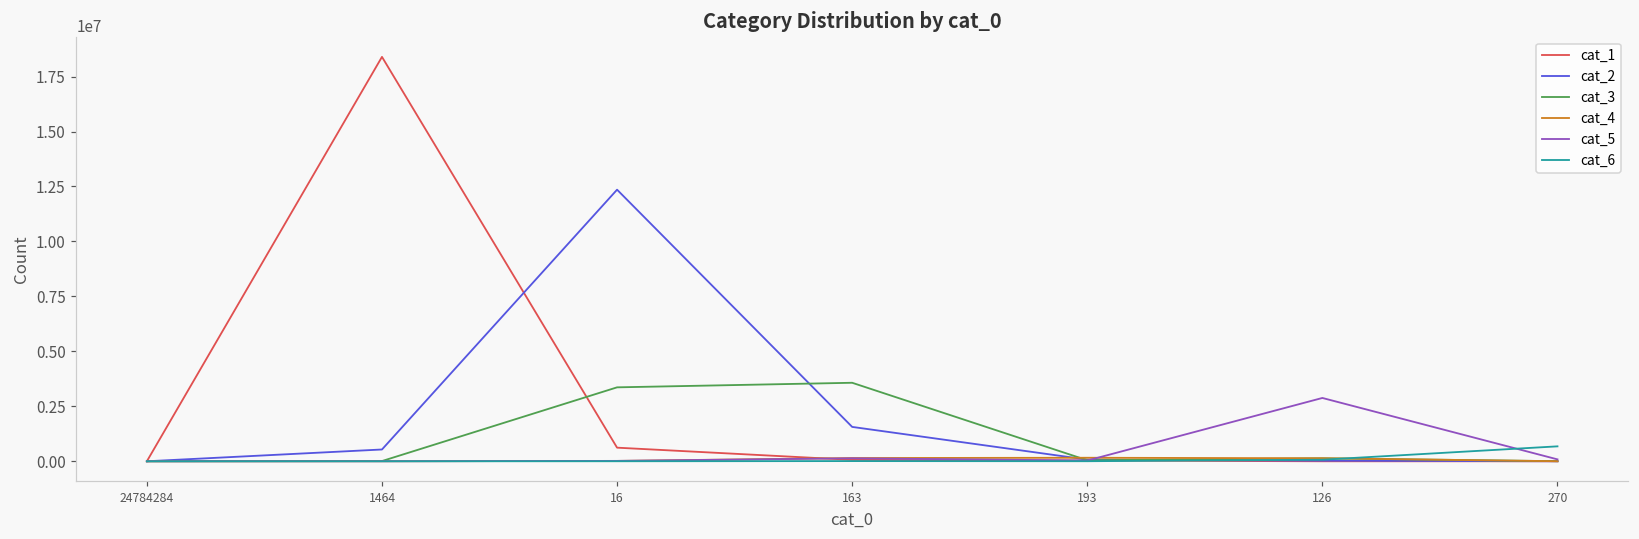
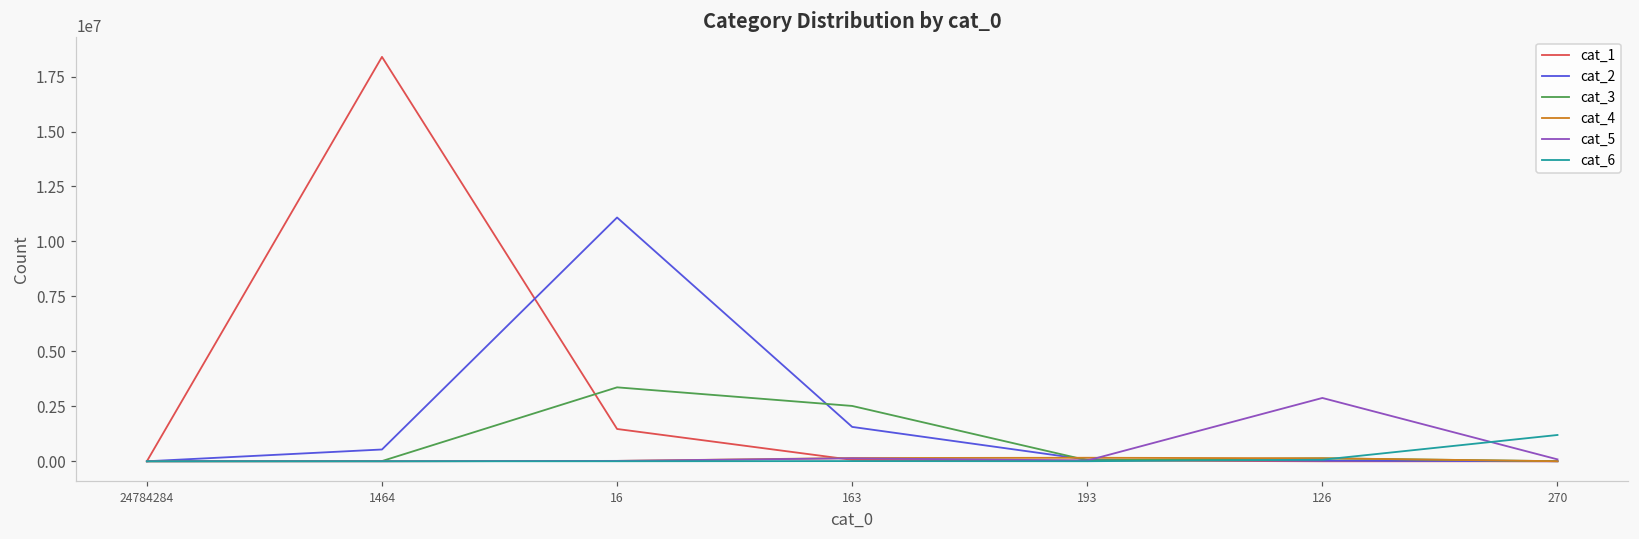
  {
    "cat_1": {
      "1464": 18400000,
-     "16": 600000
+     "16": 1500000
    },
    "cat_2": {
      "1464": 500000,
-     "16": 12400000,
+     "16": 11100000,
      "163": 1600000
    },
    "cat_3": {
      "16": 3400000,
-     "163": 3600000
+     "163": 2500000
    },
    "cat_5": {
      "126": 2900000
    },
    "cat_6": {
-     "270": 700000
+     "270": 1200000
    }
  }
